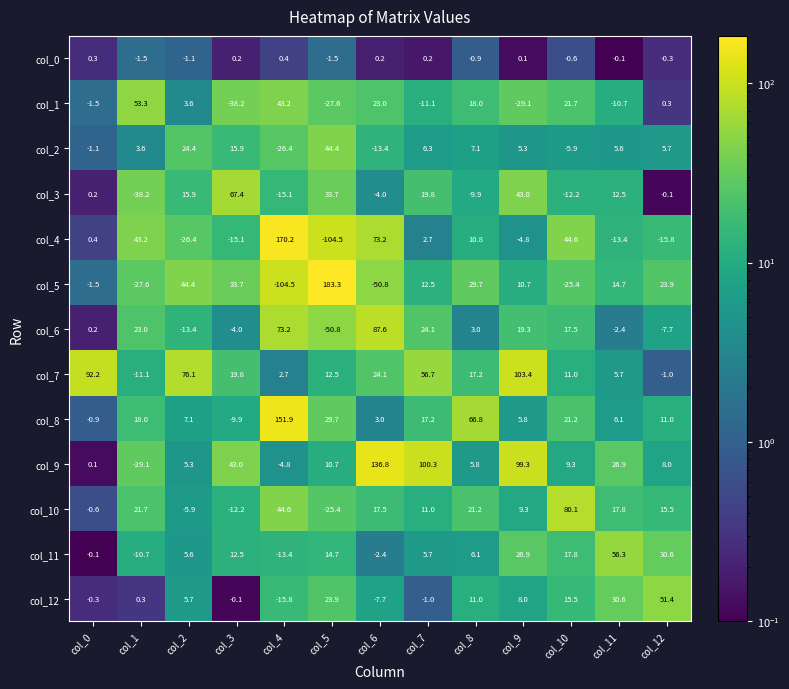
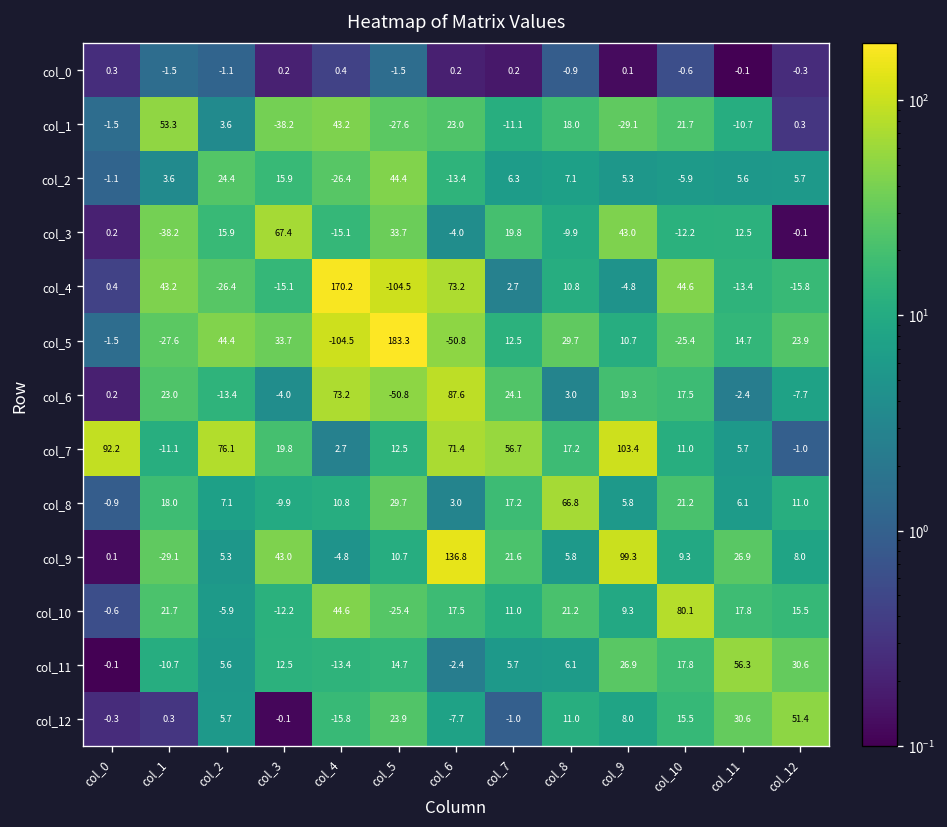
  {
    "col_0": {
      "col_0": 0.3,
      "col_1": -1.5,
      "col_2": -1.1,
      "col_3": 0.2,
      "col_4": 0.4,
      "col_5": -1.5,
      "col_6": 0.2,
      "col_7": 0.2,
      "col_8": -0.9,
      "col_9": 0.1,
      "col_10": -0.6,
      "col_11": -0.1,
      "col_12": -0.3
    },
    "col_1": {
      "col_0": -1.5,
      "col_1": 53.3,
      "col_2": 3.6,
      "col_3": -38.2,
      "col_4": 43.2,
      "col_5": -27.6,
      "col_6": 23.0,
      "col_7": -11.1,
      "col_8": 18.0,
      "col_9": -29.1,
      "col_10": 21.7,
      "col_11": -10.7,
      "col_12": 0.3
    },
    "col_2": {
      "col_0": -1.1,
      "col_1": 3.6,
      "col_2": 24.4,
      "col_3": 15.9,
      "col_4": -26.4,
      "col_5": 44.4,
      "col_6": -13.4,
      "col_7": 6.3,
      "col_8": 7.1,
      "col_9": 5.3,
      "col_10": -5.9,
      "col_11": 5.6,
      "col_12": 5.7
    },
    "col_3": {
      "col_0": 0.2,
      "col_1": -38.2,
      "col_2": 15.9,
      "col_3": 67.4,
      "col_4": -15.1,
      "col_5": 33.7,
      "col_6": -4.0,
      "col_7": 19.8,
      "col_8": -9.9,
      "col_9": 43.0,
      "col_10": -12.2,
      "col_11": 12.5,
      "col_12": -0.1
    },
    "col_4": {
      "col_0": 0.4,
      "col_1": 43.2,
      "col_2": -26.4,
      "col_3": -15.1,
      "col_4": 170.2,
      "col_5": -104.5,
      "col_6": 73.2,
      "col_7": 2.7,
      "col_8": 10.8,
      "col_9": -4.8,
      "col_10": 44.6,
      "col_11": -13.4,
      "col_12": -15.8
    },
    "col_5": {
      "col_0": -1.5,
      "col_1": -27.6,
      "col_2": 44.4,
      "col_3": 33.7,
      "col_4": -104.5,
      "col_5": 183.3,
      "col_6": -50.8,
      "col_7": 12.5,
      "col_8": 29.7,
      "col_9": 10.7,
      "col_10": -25.4,
      "col_11": 14.7,
      "col_12": 23.9
    },
    "col_6": {
      "col_0": 0.2,
      "col_1": 23.0,
      "col_2": -13.4,
      "col_3": -4.0,
      "col_4": 73.2,
      "col_5": -50.8,
      "col_6": 87.6,
      "col_7": 24.1,
      "col_8": 3.0,
      "col_9": 19.3,
      "col_10": 17.5,
      "col_11": -2.4,
      "col_12": -7.7
    },
    "col_7": {
      "col_0": 92.2,
      "col_1": -11.1,
      "col_2": 76.1,
      "col_3": 19.8,
      "col_4": 2.7,
      "col_5": 12.5,
-     "col_6": 24.1,
+     "col_6": 71.4,
      "col_7": 56.7,
      "col_8": 17.2,
      "col_9": 103.4,
      "col_10": 11.0,
      "col_11": 5.7,
      "col_12": -1.0
    },
    "col_8": {
      "col_0": -0.9,
      "col_1": 18.0,
      "col_2": 7.1,
      "col_3": -9.9,
-     "col_4": 151.9,
+     "col_4": 10.8,
      "col_5": 29.7,
      "col_6": 3.0,
      "col_7": 17.2,
      "col_8": 66.8,
      "col_9": 5.8,
      "col_10": 21.2,
      "col_11": 6.1,
      "col_12": 11.0
    },
    "col_9": {
      "col_0": 0.1,
      "col_1": -29.1,
      "col_2": 5.3,
      "col_3": 43.0,
      "col_4": -4.8,
      "col_5": 10.7,
      "col_6": 136.8,
-     "col_7": 100.3,
+     "col_7": 21.6,
      "col_8": 5.8,
      "col_9": 99.3,
      "col_10": 9.3,
      "col_11": 26.9,
      "col_12": 8.0
    },
    "col_10": {
      "col_0": -0.6,
      "col_1": 21.7,
      "col_2": -5.9,
      "col_3": -12.2,
      "col_4": 44.6,
      "col_5": -25.4,
      "col_6": 17.5,
      "col_7": 11.0,
      "col_8": 21.2,
      "col_9": 9.3,
      "col_10": 80.1,
      "col_11": 17.8,
      "col_12": 15.5
    },
    "col_11": {
      "col_0": -0.1,
      "col_1": -10.7,
      "col_2": 5.6,
      "col_3": 12.5,
      "col_4": -13.4,
      "col_5": 14.7,
      "col_6": -2.4,
      "col_7": 5.7,
      "col_8": 6.1,
      "col_9": 26.9,
      "col_10": 17.8,
      "col_11": 56.3,
      "col_12": 30.6
    },
    "col_12": {
      "col_0": -0.3,
      "col_1": 0.3,
      "col_2": 5.7,
      "col_3": -0.1,
      "col_4": -15.8,
      "col_5": 23.9,
      "col_6": -7.7,
      "col_7": -1.0,
      "col_8": 11.0,
      "col_9": 8.0,
      "col_10": 15.5,
      "col_11": 30.6,
      "col_12": 51.4
    }
  }
